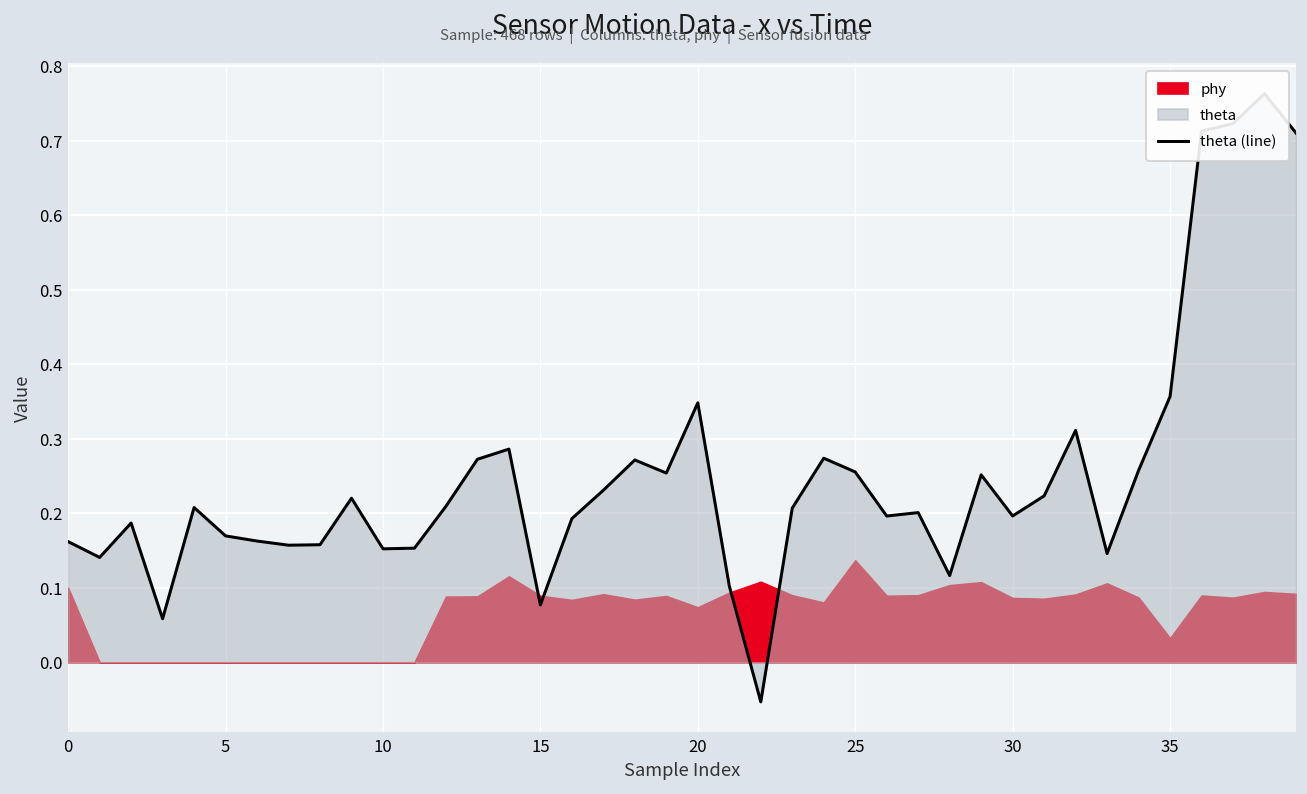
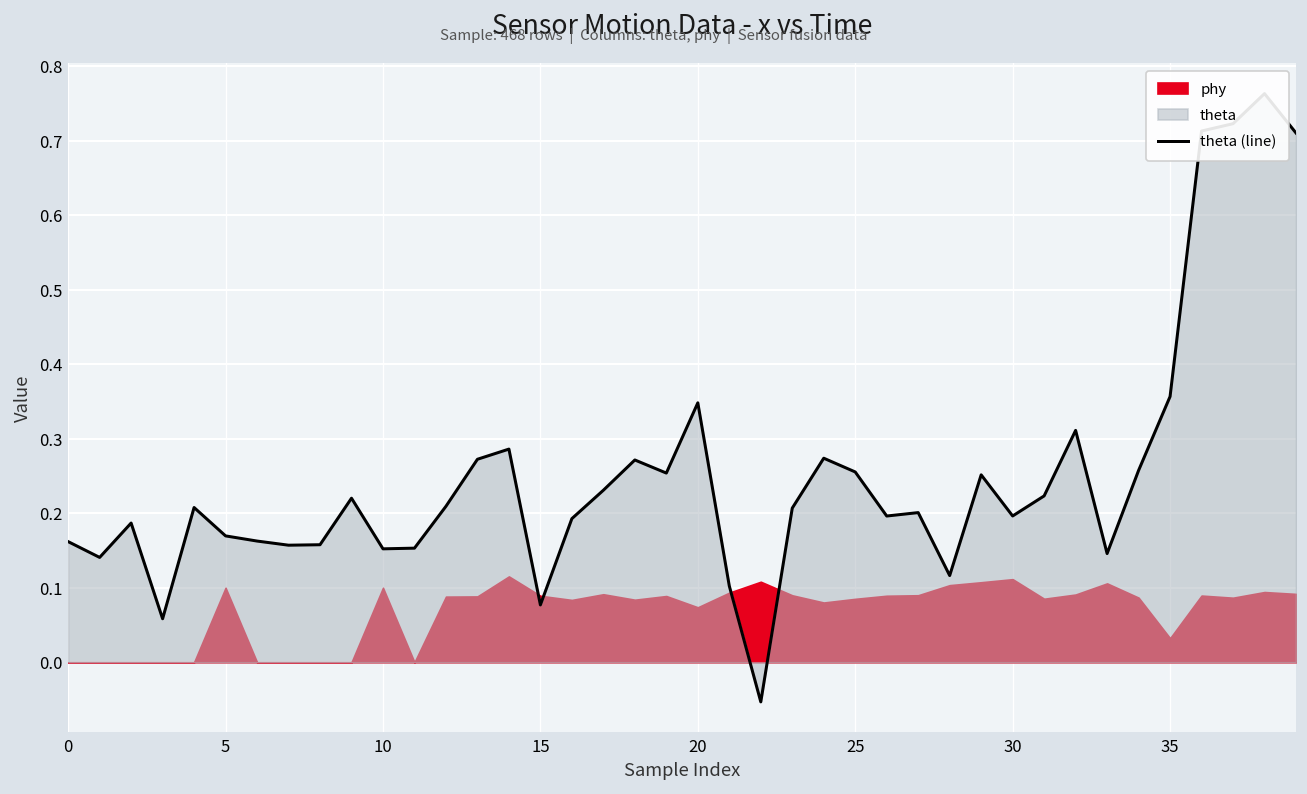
  {
    "phy": {
-     "0": 0.1,
-     "5": 0.0,
-     "10": 0.0,
+     "0": 0.0,
+     "5": 0.1,
+     "10": 0.1,
      "15": 0.09,
      "20": 0.07,
-     "25": 0.14,
-     "30": 0.09,
+     "25": 0.09,
+     "30": 0.11,
      "35": 0.03
    }
  }
